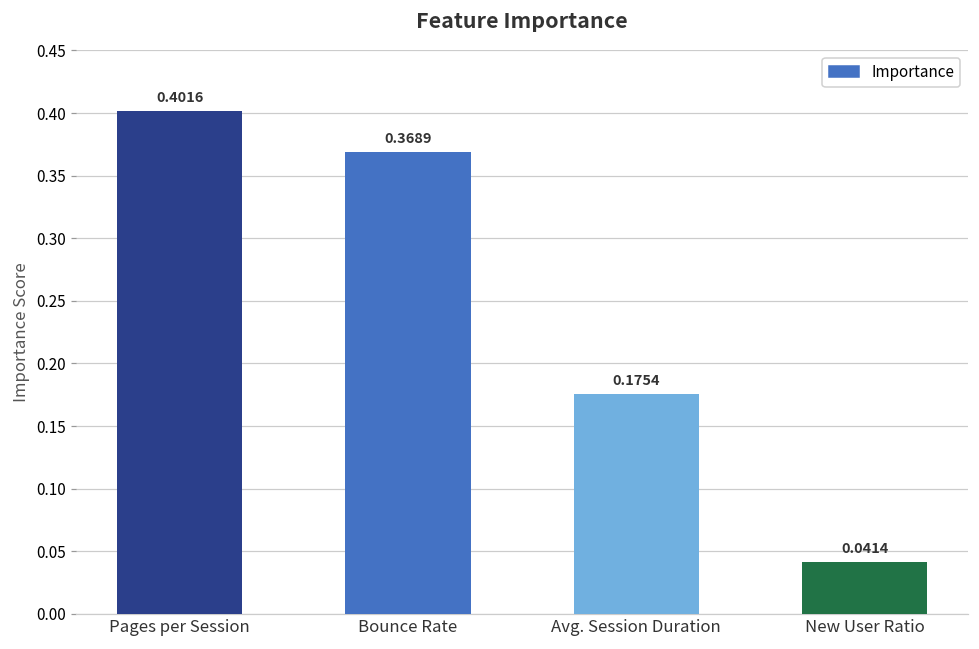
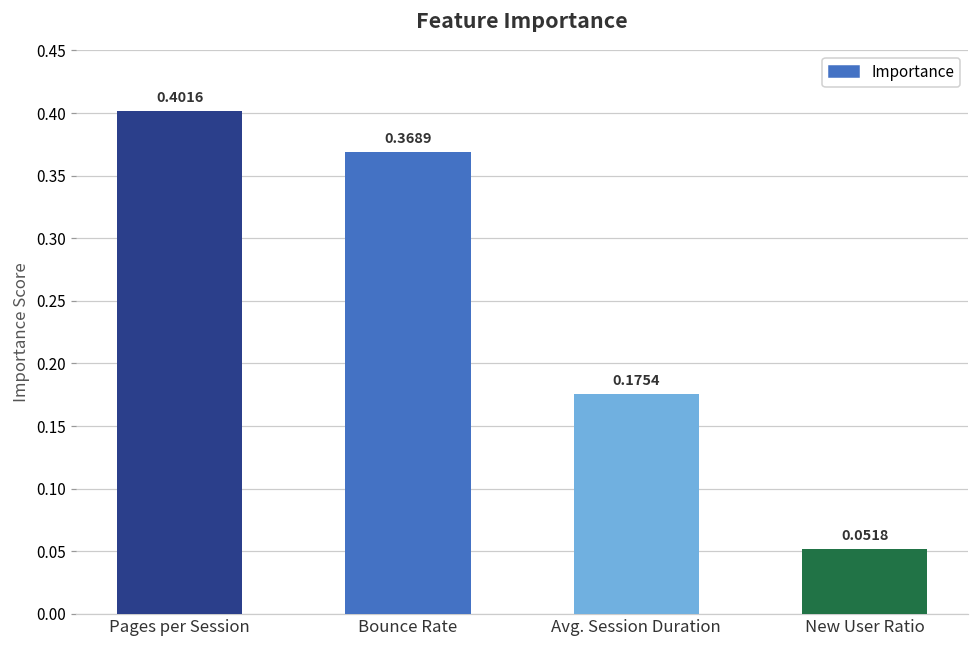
  {
    "Pages per Session": 0.4016,
    "Bounce Rate": 0.3689,
    "Avg. Session Duration": 0.1754,
-   "New User Ratio": 0.0414
+   "New User Ratio": 0.0518
  }
